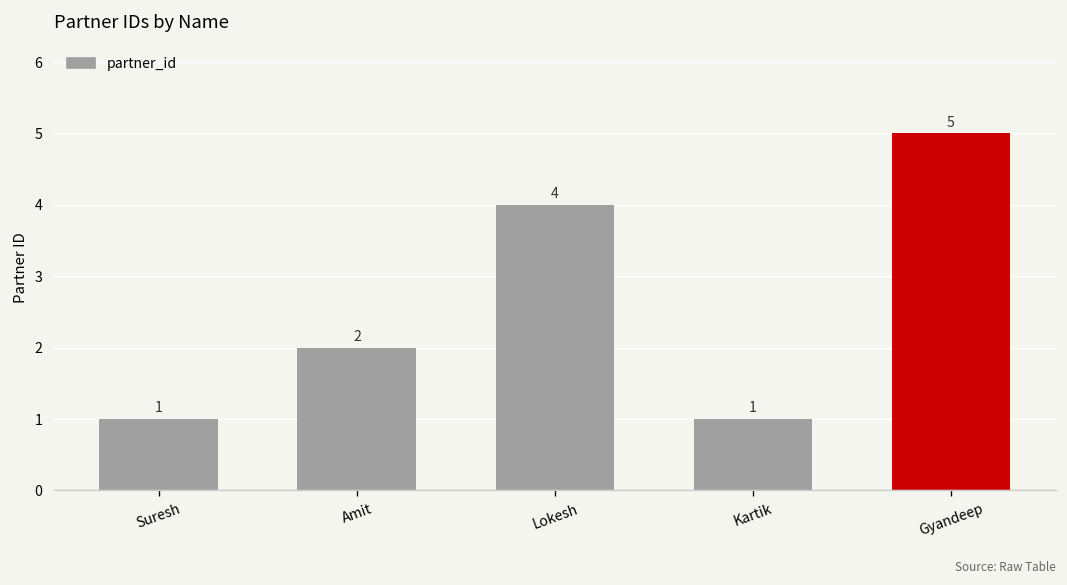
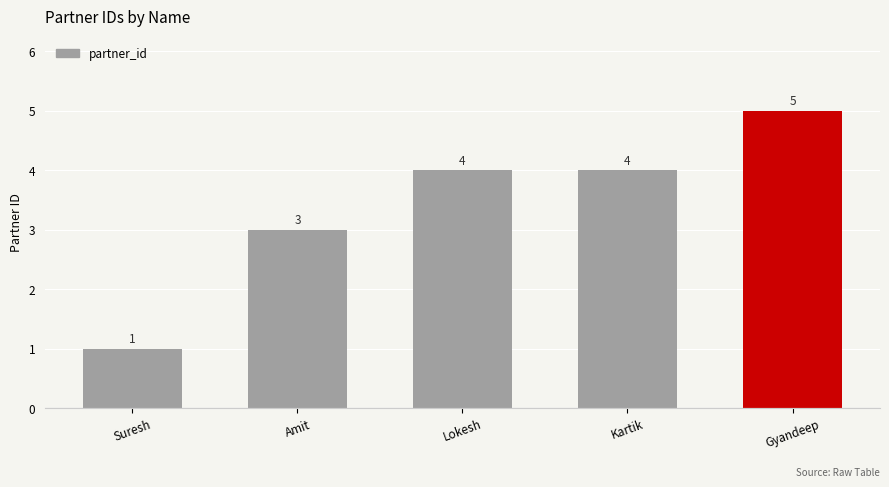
  {
    "Suresh": 1,
-   "Amit": 2,
+   "Amit": 3,
    "Lokesh": 4,
-   "Kartik": 1,
+   "Kartik": 4,
    "Gyandeep": 5
  }
